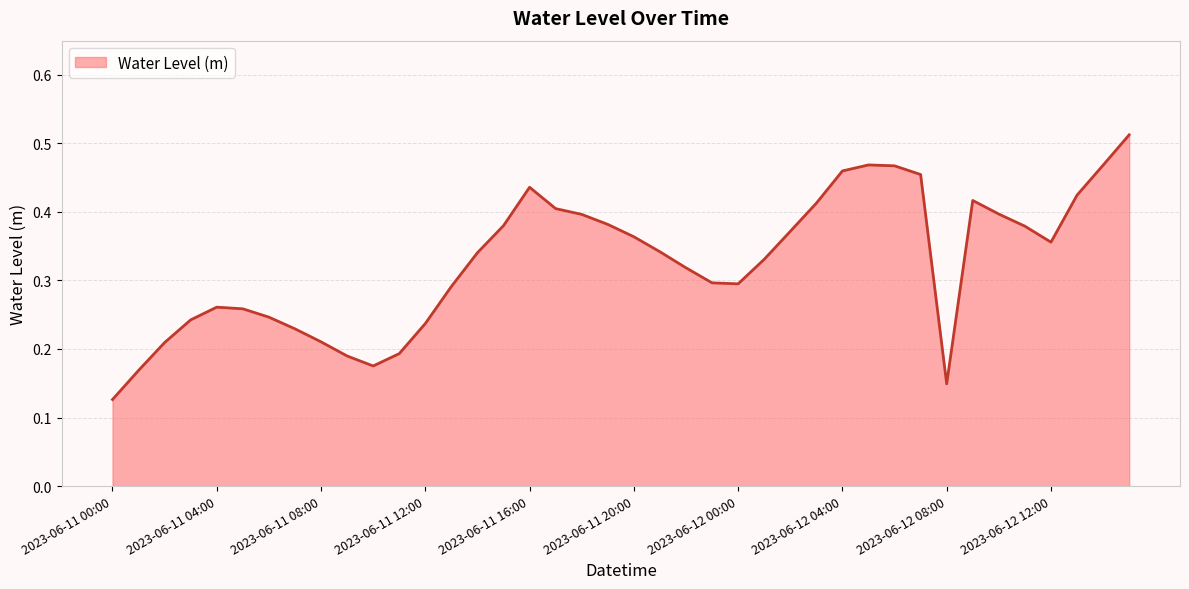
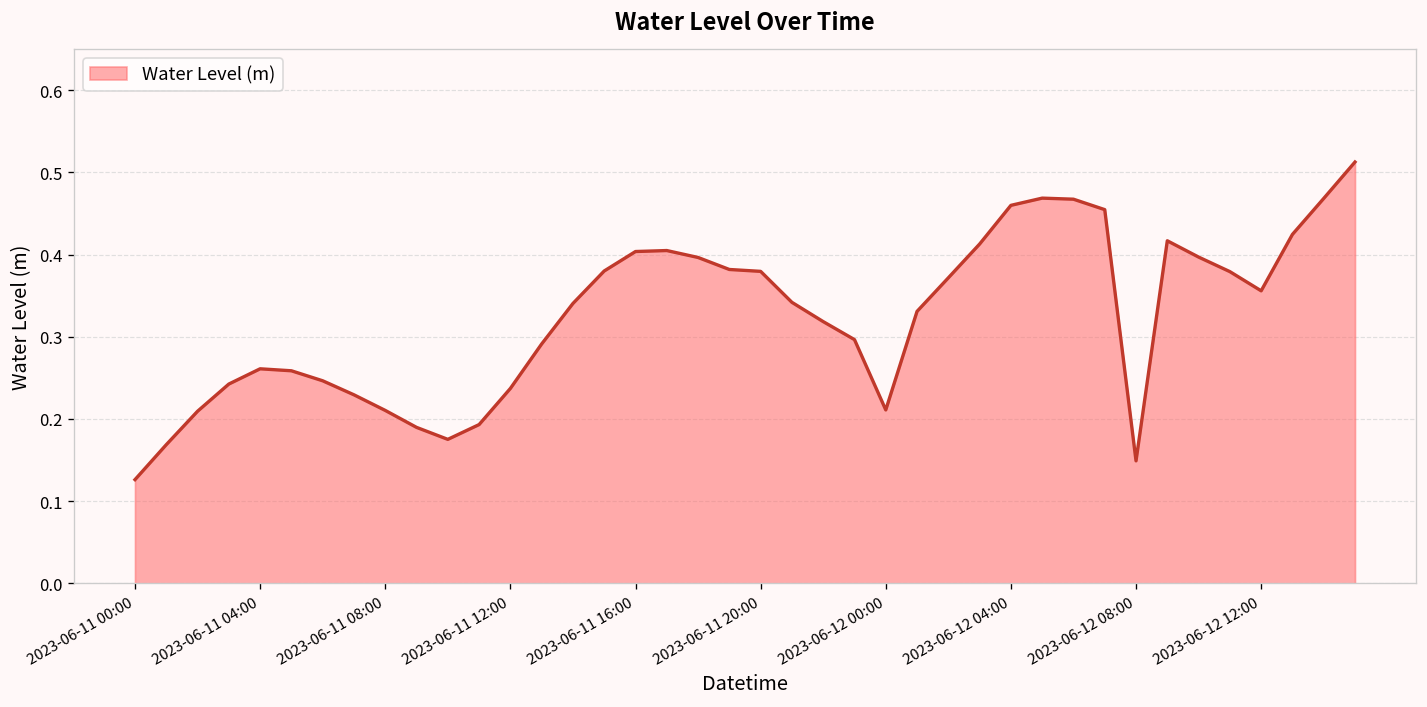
  {
    "2023-06-11 00:00": 0.13,
    "2023-06-11 04:00": 0.26,
    "2023-06-11 08:00": 0.21,
    "2023-06-11 12:00": 0.24,
-   "2023-06-11 16:00": 0.44,
-   "2023-06-11 20:00": 0.36,
-   "2023-06-12 00:00": 0.30,
+   "2023-06-11 16:00": 0.40,
+   "2023-06-11 20:00": 0.38,
+   "2023-06-12 00:00": 0.21,
    "2023-06-12 04:00": 0.46,
    "2023-06-12 08:00": 0.15,
    "2023-06-12 12:00": 0.36
  }
